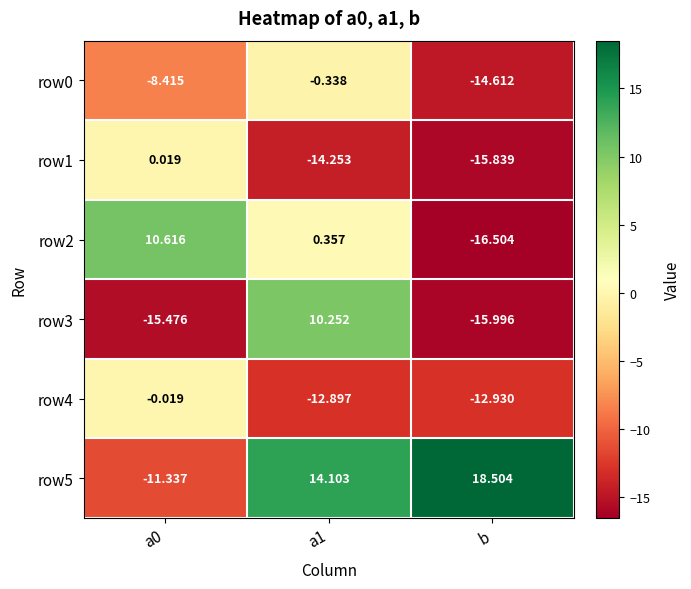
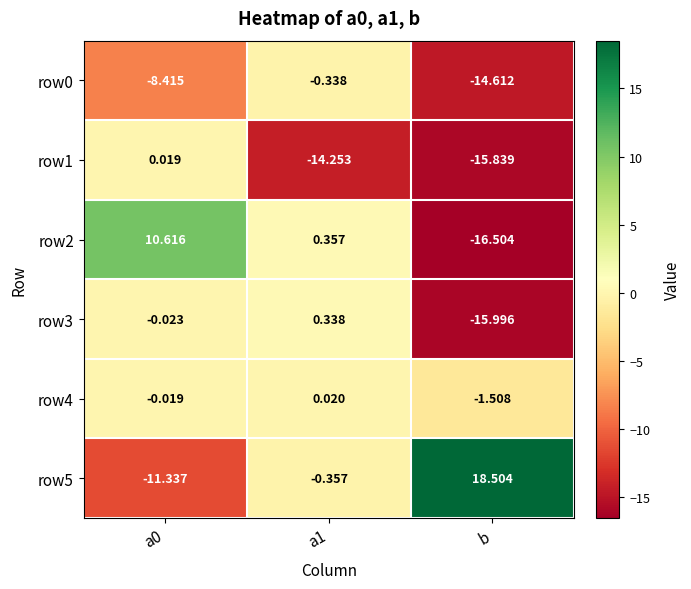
  {
    "row0": {
      "a0": -8.415,
      "a1": -0.338,
      "b": -14.612
    },
    "row1": {
      "a0": 0.019,
      "a1": -14.253,
      "b": -15.839
    },
    "row2": {
      "a0": 10.616,
      "a1": 0.357,
      "b": -16.504
    },
    "row3": {
-     "a0": -15.476,
-     "a1": 10.252,
+     "a0": -0.023,
+     "a1": 0.338,
      "b": -15.996
    },
    "row4": {
      "a0": -0.019,
-     "a1": -12.897,
-     "b": -12.930
+     "a1": 0.020,
+     "b": -1.508
    },
    "row5": {
      "a0": -11.337,
-     "a1": 14.103,
+     "a1": -0.357,
      "b": 18.504
    }
  }
